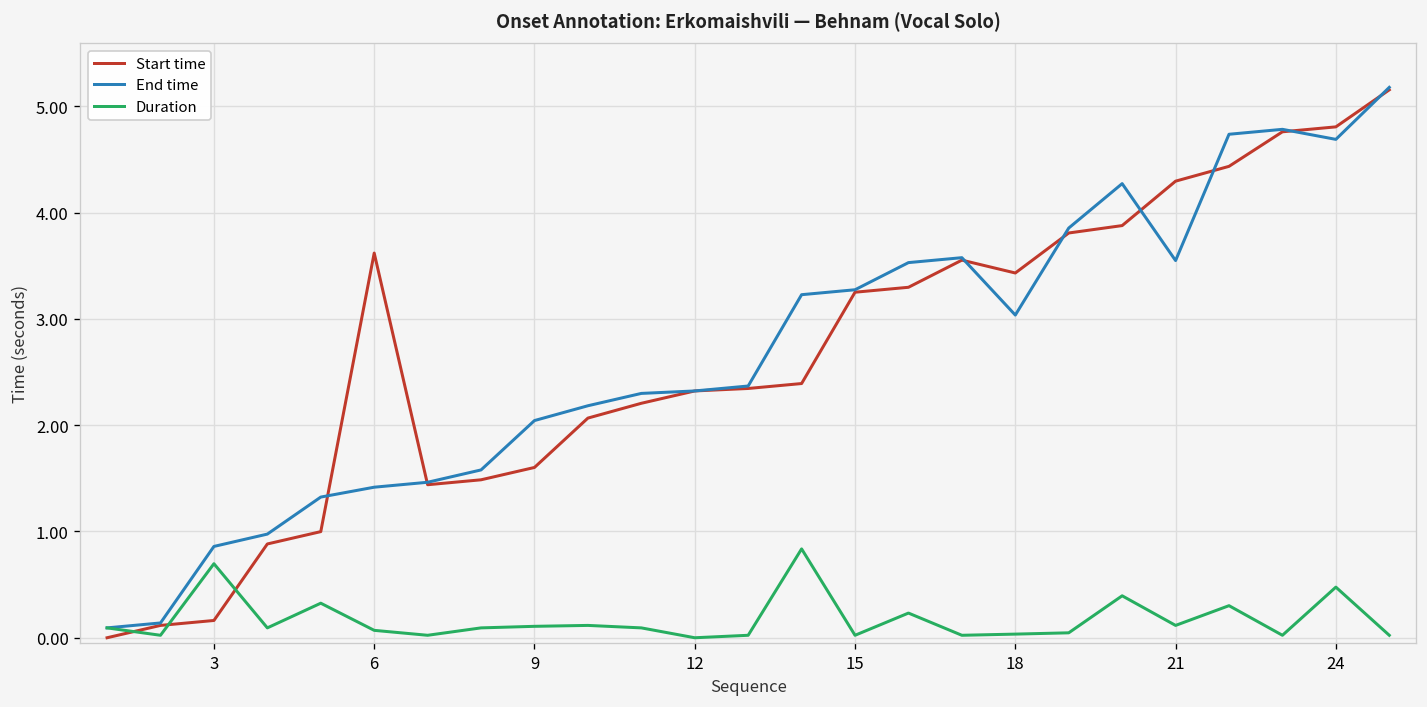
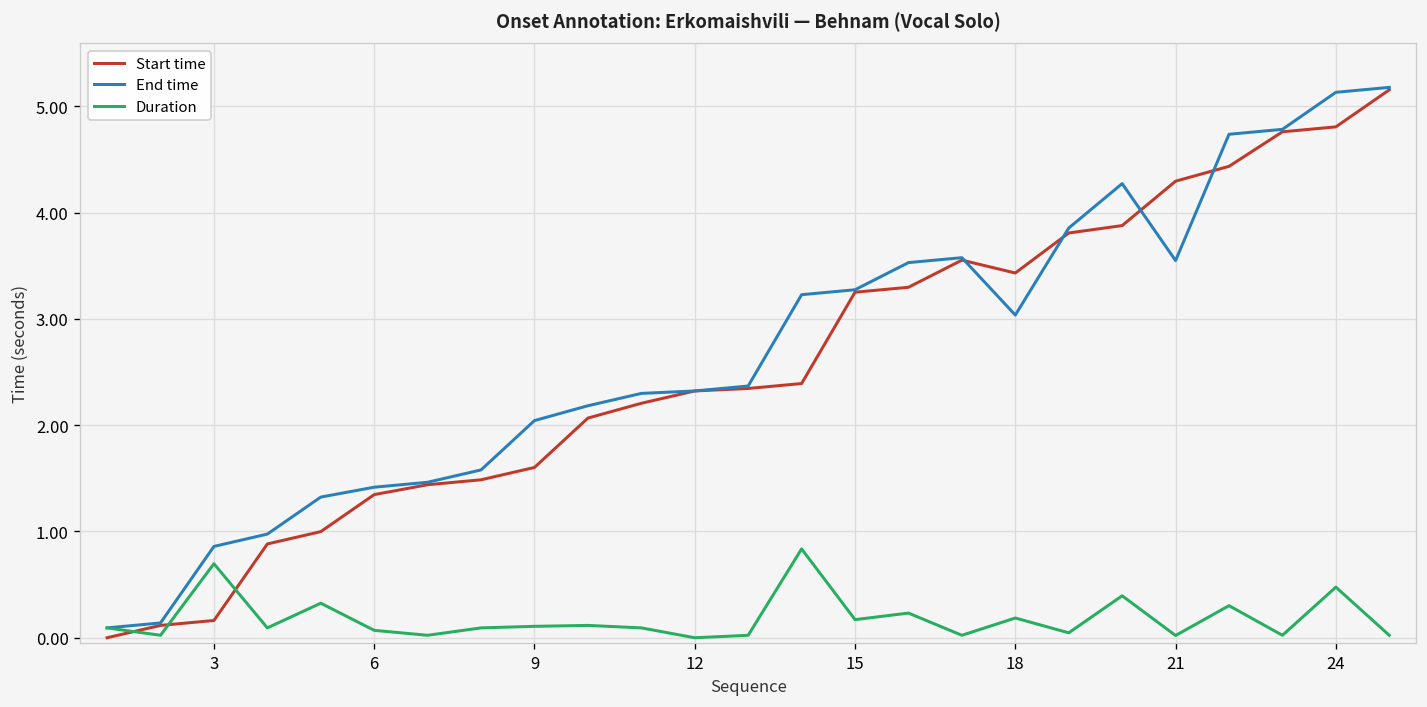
  {
    "Start time": {
      "3": 0.2,
-     "6": 3.6,
+     "6": 1.3,
      "9": 1.6,
      "18": 3.4,
      "21": 4.3,
      "24": 4.8
    },
    "End time": {
      "3": 0.9,
      "6": 1.4,
      "9": 2.0,
      "18": 3.0,
      "21": 3.5,
-     "24": 4.7
+     "24": 5.1
    },
    "Duration": {
      "3": 0.7,
      "6": 0.1,
      "9": 0.1,
      "12": 0.0,
-     "15": 0.0,
-     "18": 0.0,
-     "21": 0.1,
+     "15": 0.2,
+     "18": 0.2,
+     "21": 0.0,
      "24": 0.5
    }
  }
